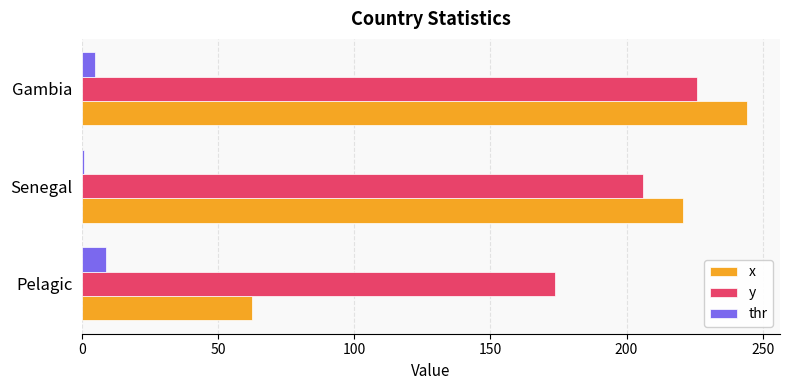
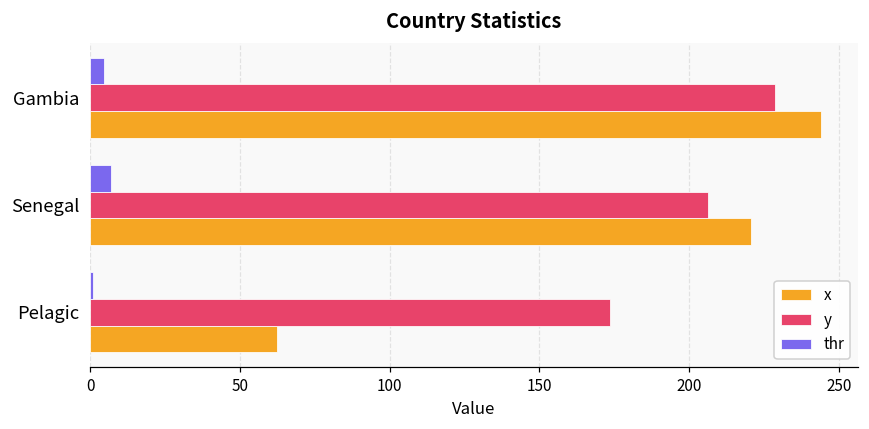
  {
    "x": {
      "Gambia": 244,
      "Senegal": 221,
      "Pelagic": 63
    },
    "y": {
-     "Gambia": 226,
+     "Gambia": 229,
      "Senegal": 206,
      "Pelagic": 174
    },
    "thr": {
      "Gambia": 5,
-     "Senegal": 1,
-     "Pelagic": 9
+     "Senegal": 7,
+     "Pelagic": 1
    }
  }
